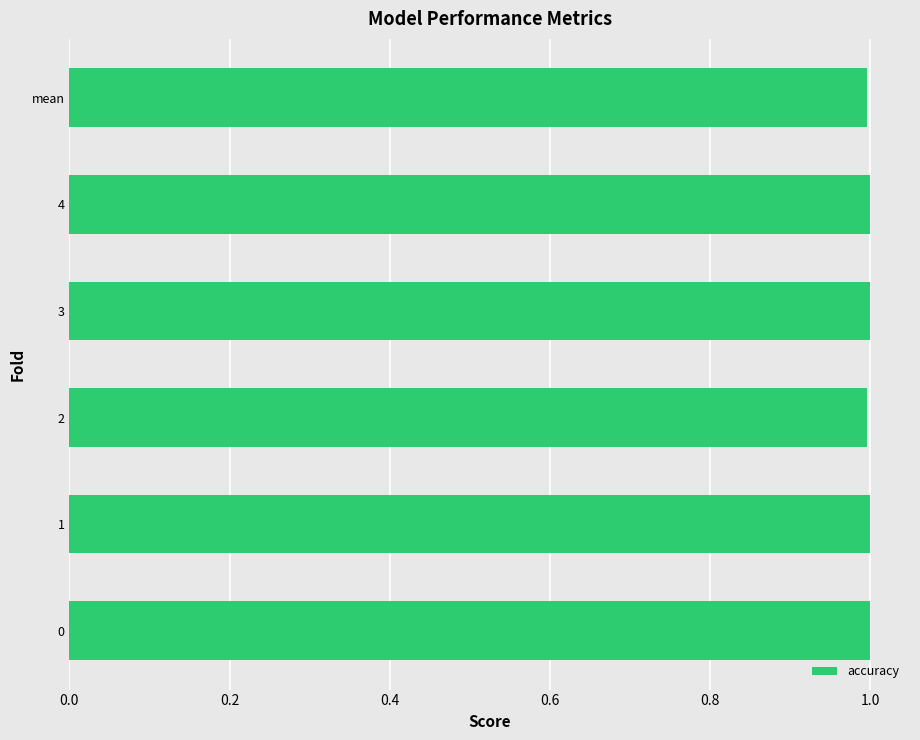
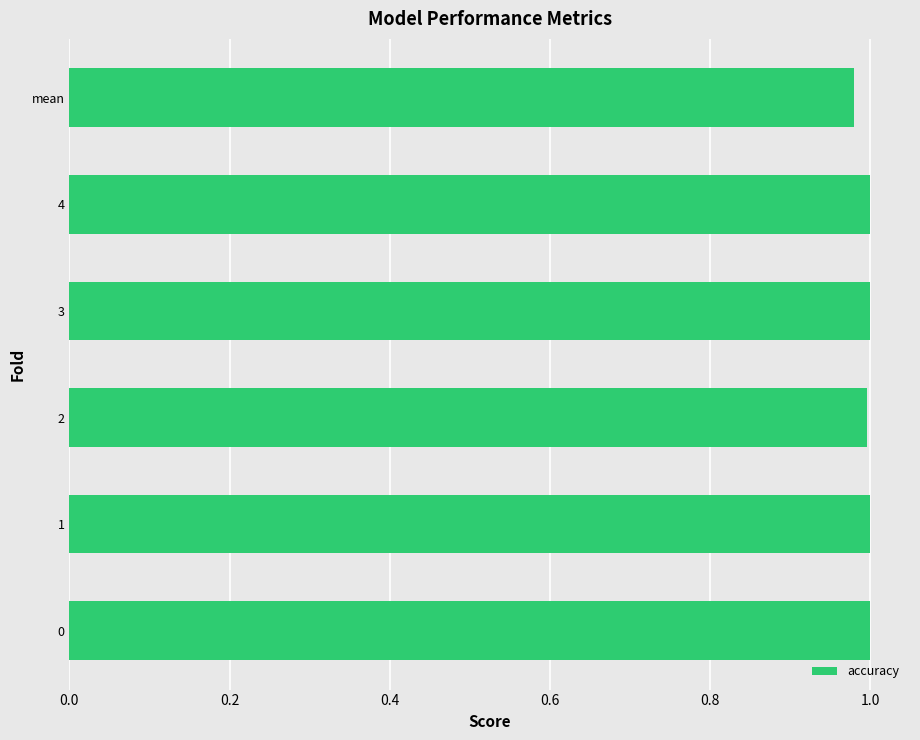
  {
-   "mean": 1.00,
+   "mean": 0.98,
    "4": 1.00,
    "3": 1.00,
    "2": 1.00,
    "1": 1.00,
    "0": 1.00
  }
